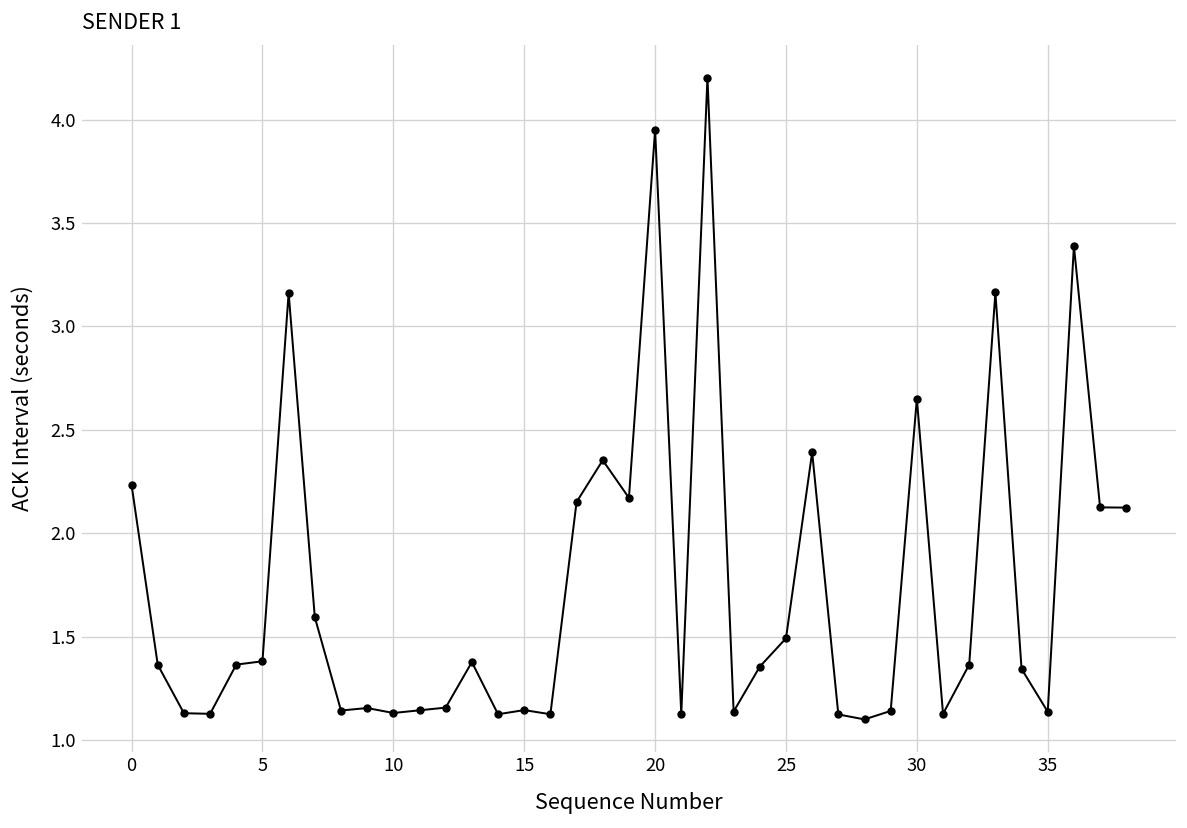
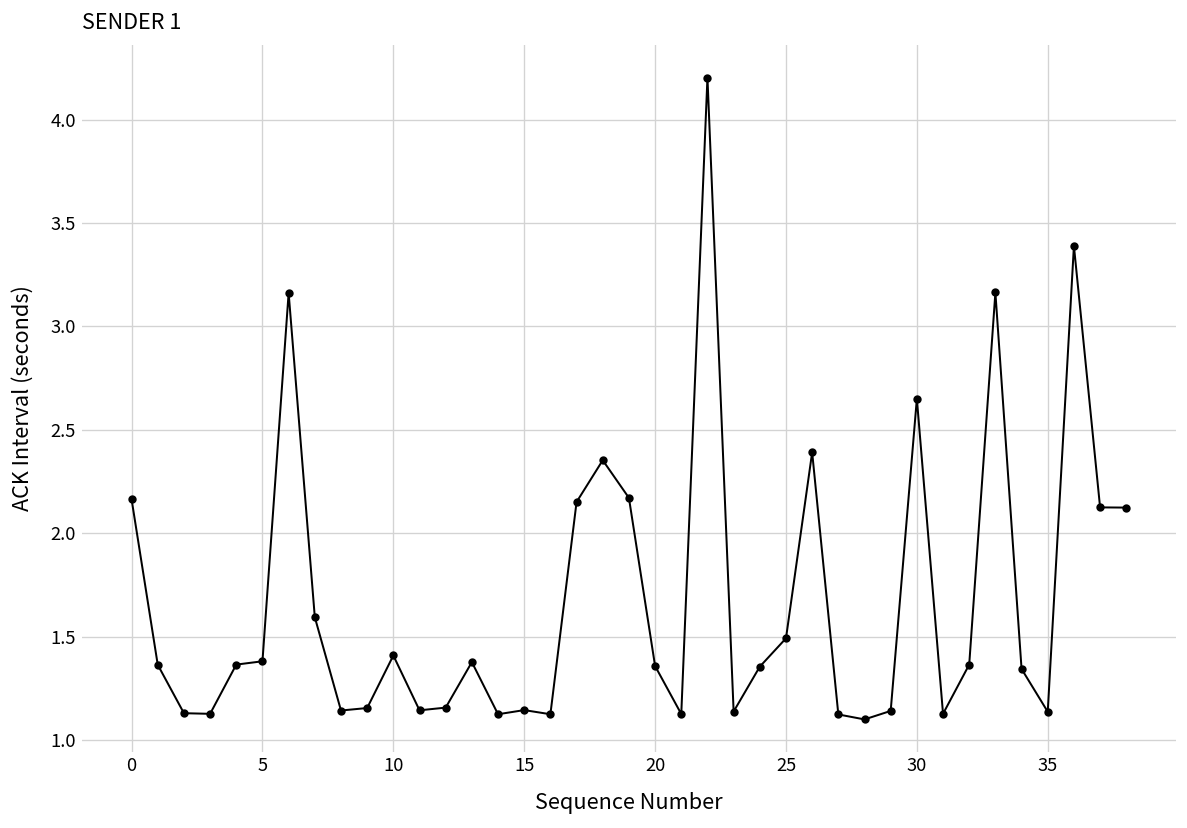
  {
-   "0": 2.23,
+   "0": 2.16,
    "5": 1.38,
-   "10": 1.13,
+   "10": 1.41,
    "15": 1.15,
-   "20": 3.95,
+   "20": 1.36,
    "25": 1.49,
    "30": 2.65,
    "35": 1.14
  }
